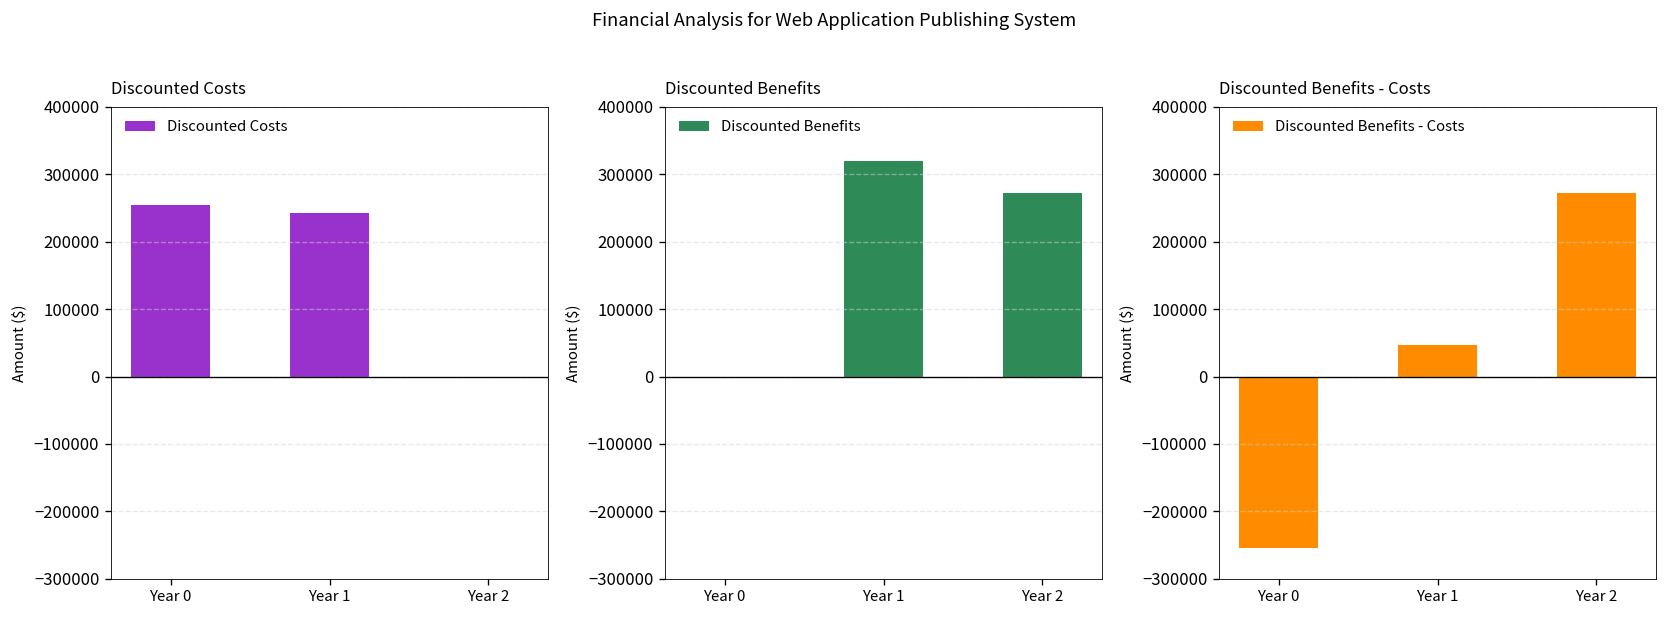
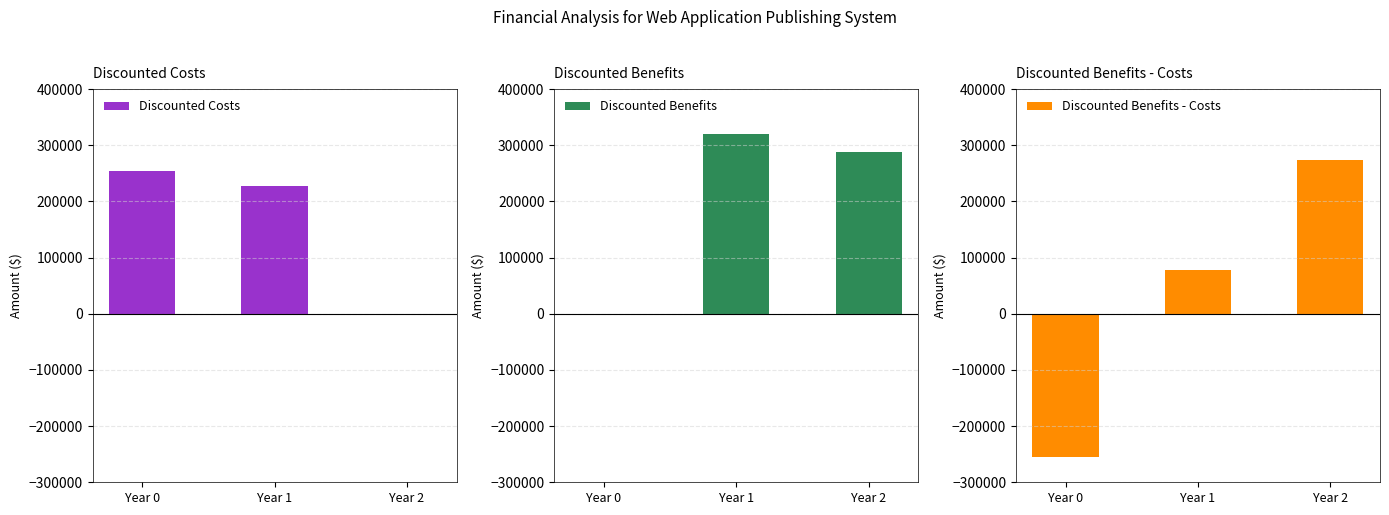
  {
    "Discounted Costs": {
      "Year 0": 260000,
-     "Year 1": 240000,
+     "Year 1": 230000,
      "Year 2": 0
    },
    "Discounted Benefits": {
      "Year 0": 0,
      "Year 1": 320000,
-     "Year 2": 270000
+     "Year 2": 290000
    },
    "Discounted Benefits - Costs": {
      "Year 0": -260000,
-     "Year 1": 50000,
+     "Year 1": 80000,
      "Year 2": 270000
    }
  }
